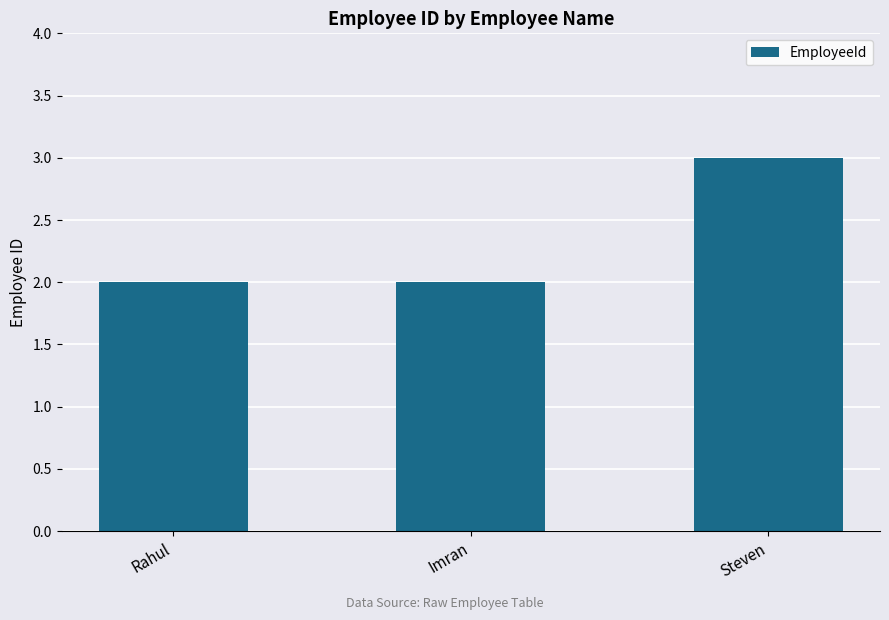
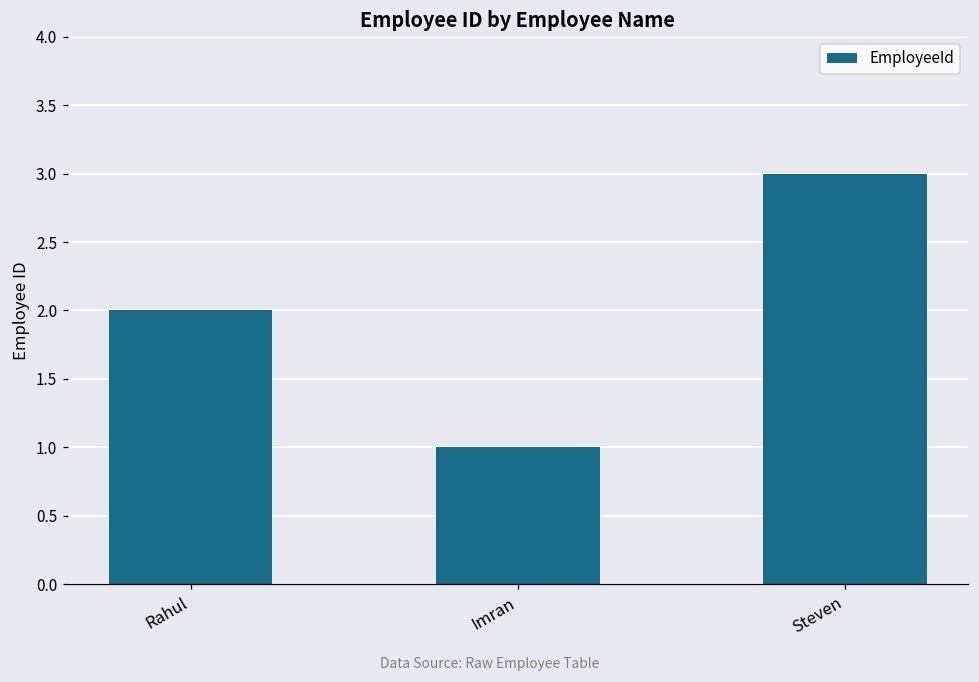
  {
    "Rahul": 2,
-   "Imran": 2,
+   "Imran": 1,
    "Steven": 3
  }
